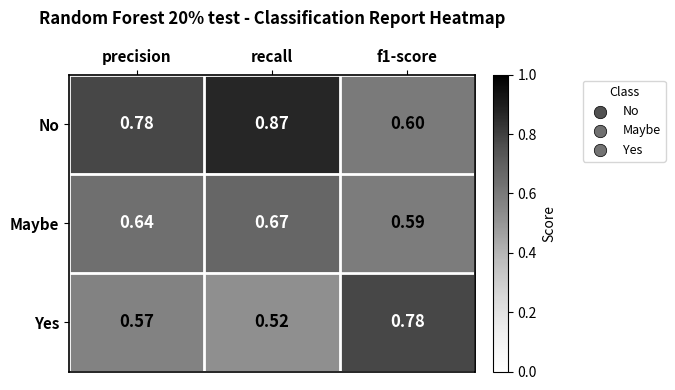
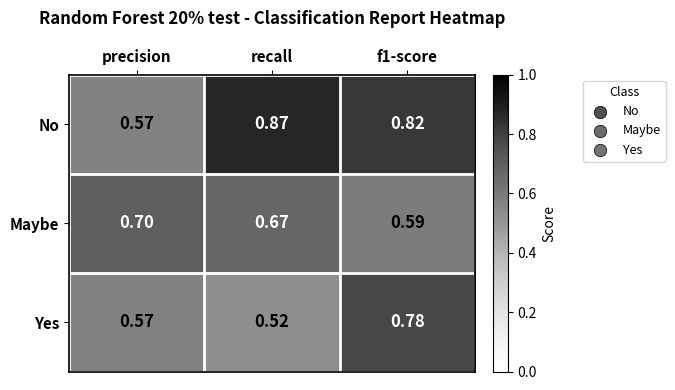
  {
    "No": {
-     "precision": 0.78,
+     "precision": 0.57,
      "recall": 0.87,
-     "f1-score": 0.60
+     "f1-score": 0.82
    },
    "Maybe": {
-     "precision": 0.64,
+     "precision": 0.70,
      "recall": 0.67,
      "f1-score": 0.59
    },
    "Yes": {
      "precision": 0.57,
      "recall": 0.52,
      "f1-score": 0.78
    }
  }
